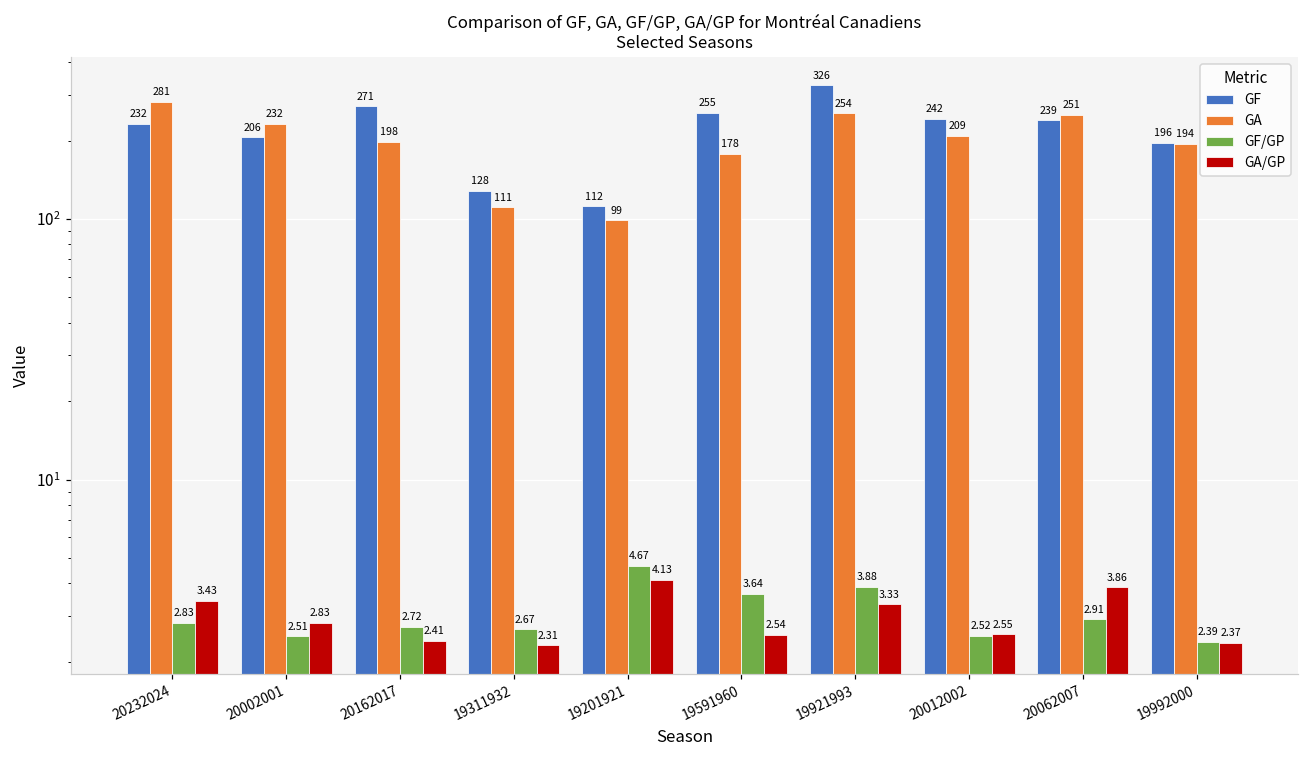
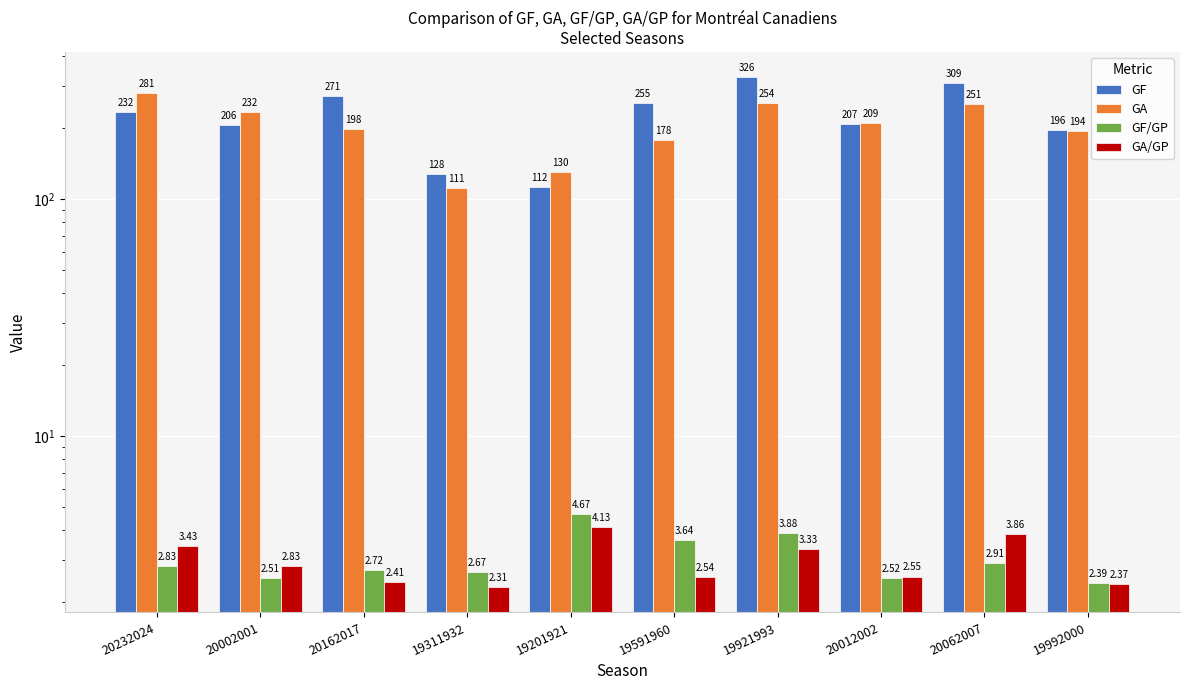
  {
    "GF": {
      "20232024": 232,
      "20002001": 206,
      "20162017": 271,
      "19311932": 128,
      "19201921": 112,
      "19591960": 255,
      "19921993": 326,
-     "20012002": 242,
-     "20062007": 239,
+     "20012002": 207,
+     "20062007": 309,
      "19992000": 196
    },
    "GA": {
      "20232024": 281,
      "20002001": 232,
      "20162017": 198,
      "19311932": 111,
-     "19201921": 99,
+     "19201921": 130,
      "19591960": 178,
      "19921993": 254,
      "20012002": 209,
      "20062007": 251,
      "19992000": 194
    },
    "GF/GP": {
      "20232024": 2.83,
      "20002001": 2.51,
      "20162017": 2.72,
      "19311932": 2.67,
      "19201921": 4.67,
      "19591960": 3.64,
      "19921993": 3.88,
      "20012002": 2.52,
      "20062007": 2.91,
      "19992000": 2.39
    },
    "GA/GP": {
      "20232024": 3.43,
      "20002001": 2.83,
      "20162017": 2.41,
      "19311932": 2.31,
      "19201921": 4.13,
      "19591960": 2.54,
      "19921993": 3.33,
      "20012002": 2.55,
      "20062007": 3.86,
      "19992000": 2.37
    }
  }
